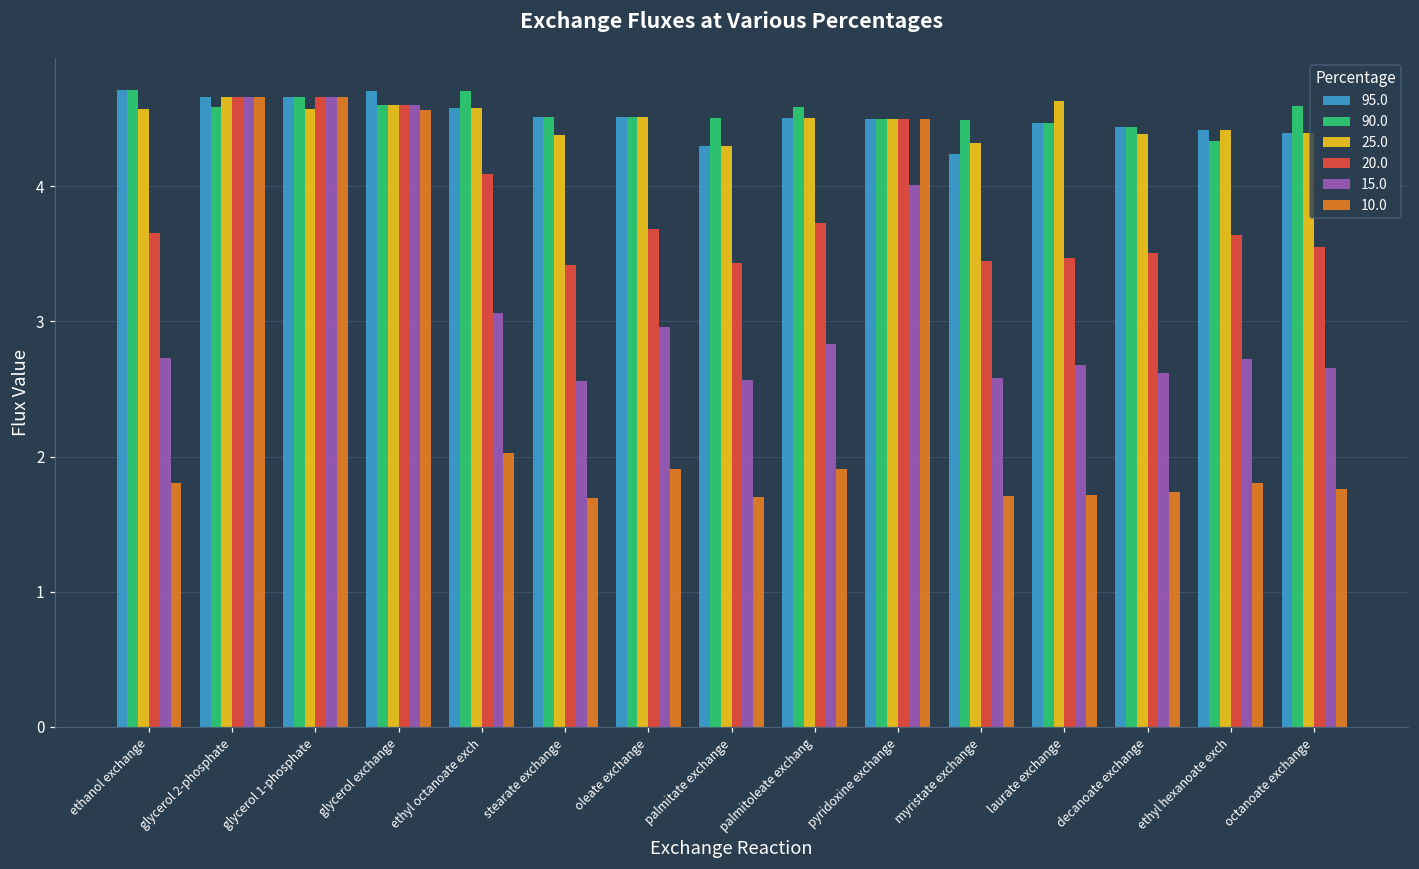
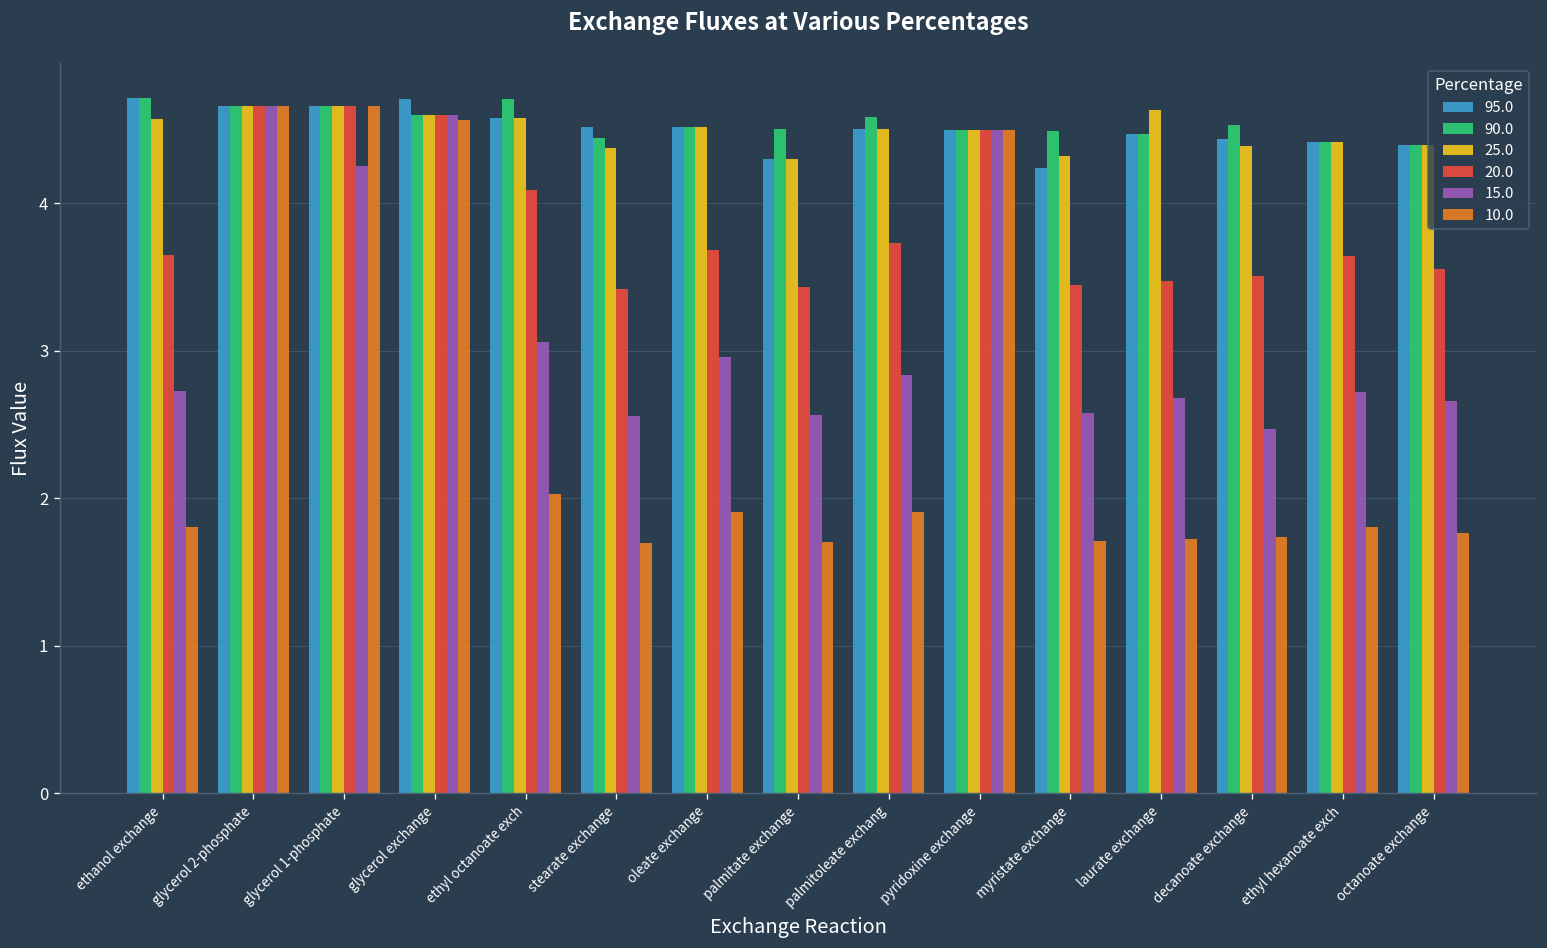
  {
    "95.0": {
      "ethanol exchange": 4.71,
      "glycerol 2-phosphate": 4.66,
      "glycerol 1-phosphate": 4.66,
      "glycerol exchange": 4.70,
      "ethyl octanoate exch": 4.58,
      "stearate exchange": 4.52,
      "oleate exchange": 4.52,
      "palmitate exchange": 4.30,
      "palmitoleate exchang": 4.50,
      "pyridoxine exchange": 4.50,
      "myristate exchange": 4.24,
      "laurate exchange": 4.47,
      "decanoate exchange": 4.44,
      "ethyl hexanoate exch": 4.41,
      "octanoate exchange": 4.39
    },
    "90.0": {
      "ethanol exchange": 4.71,
-     "glycerol 2-phosphate": 4.59,
+     "glycerol 2-phosphate": 4.66,
      "glycerol 1-phosphate": 4.66,
      "glycerol exchange": 4.60,
      "ethyl octanoate exch": 4.70,
-     "stearate exchange": 4.52,
+     "stearate exchange": 4.44,
      "oleate exchange": 4.52,
      "palmitate exchange": 4.50,
      "palmitoleate exchang": 4.58,
      "pyridoxine exchange": 4.50,
      "myristate exchange": 4.49,
      "laurate exchange": 4.47,
-     "decanoate exchange": 4.44,
-     "ethyl hexanoate exch": 4.33,
-     "octanoate exchange": 4.59
+     "decanoate exchange": 4.53,
+     "ethyl hexanoate exch": 4.41,
+     "octanoate exchange": 4.39
    },
    "25.0": {
      "ethanol exchange": 4.57,
      "glycerol 2-phosphate": 4.66,
-     "glycerol 1-phosphate": 4.57,
+     "glycerol 1-phosphate": 4.66,
      "glycerol exchange": 4.60,
      "ethyl octanoate exch": 4.58,
      "stearate exchange": 4.38,
      "oleate exchange": 4.52,
      "palmitate exchange": 4.30,
      "palmitoleate exchang": 4.50,
      "pyridoxine exchange": 4.50,
      "myristate exchange": 4.32,
      "laurate exchange": 4.63,
      "decanoate exchange": 4.39,
      "ethyl hexanoate exch": 4.41,
      "octanoate exchange": 4.39
    },
    "15.0": {
      "ethanol exchange": 2.73,
      "glycerol 2-phosphate": 4.66,
-     "glycerol 1-phosphate": 4.66,
+     "glycerol 1-phosphate": 4.25,
      "glycerol exchange": 4.60,
      "ethyl octanoate exch": 3.06,
      "stearate exchange": 2.56,
      "oleate exchange": 2.96,
      "palmitate exchange": 2.57,
      "palmitoleate exchang": 2.83,
-     "pyridoxine exchange": 4.01,
+     "pyridoxine exchange": 4.50,
      "myristate exchange": 2.58,
      "laurate exchange": 2.68,
-     "decanoate exchange": 2.62,
+     "decanoate exchange": 2.47,
      "ethyl hexanoate exch": 2.72,
      "octanoate exchange": 2.66
    }
  }
